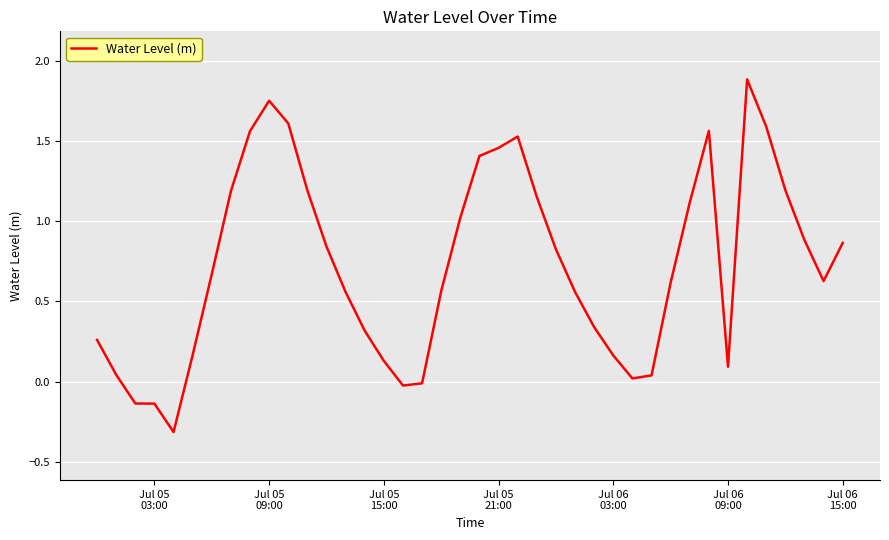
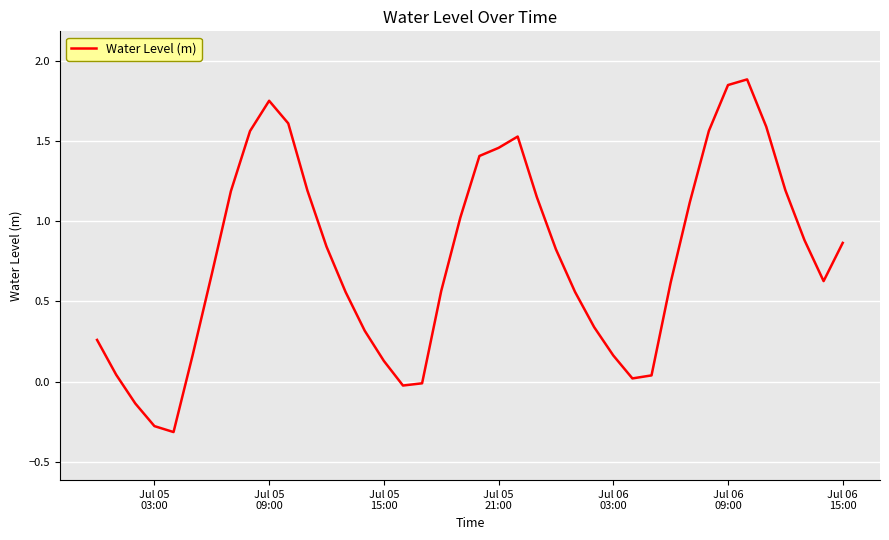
  {
-   "Jul 05 03:00": -0.14,
+   "Jul 05 03:00": -0.28,
    "Jul 05 09:00": 1.75,
    "Jul 05 15:00": 0.13,
    "Jul 05 21:00": 1.46,
    "Jul 06 03:00": 0.16,
-   "Jul 06 09:00": 0.09,
+   "Jul 06 09:00": 1.85,
    "Jul 06 15:00": 0.87
  }
